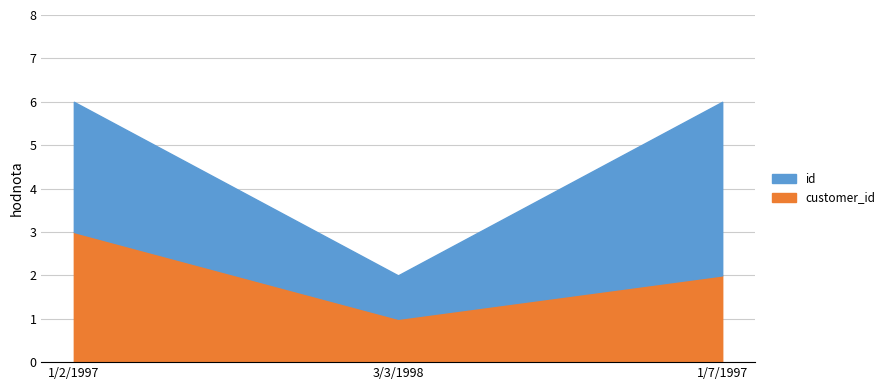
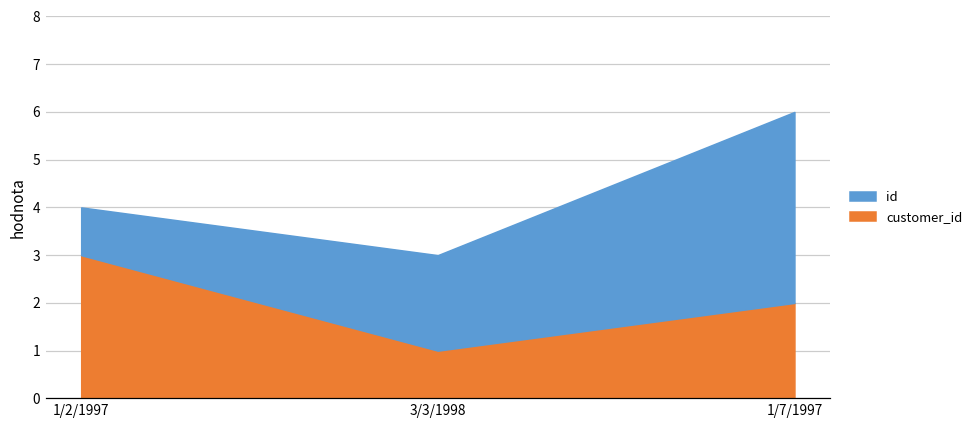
  {
    "id": {
-     "1/2/1997": 3,
-     "3/3/1998": 1,
+     "1/2/1997": 1,
+     "3/3/1998": 2,
      "1/7/1997": 4
    }
  }
